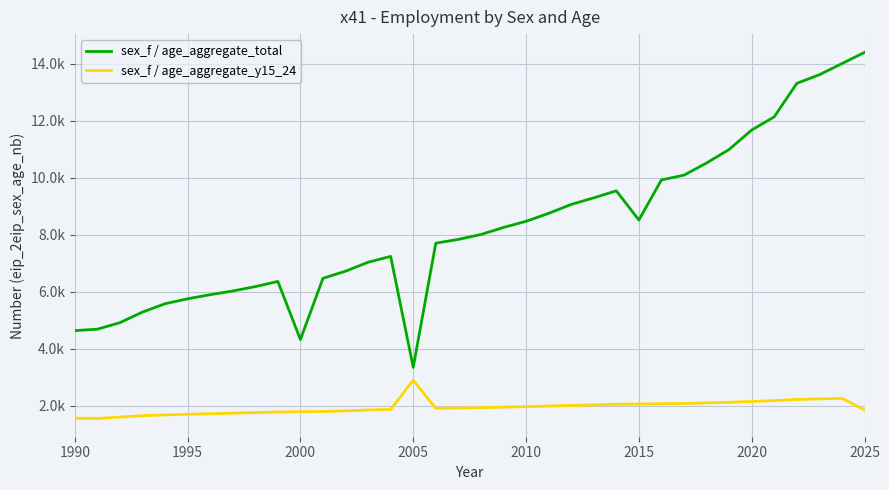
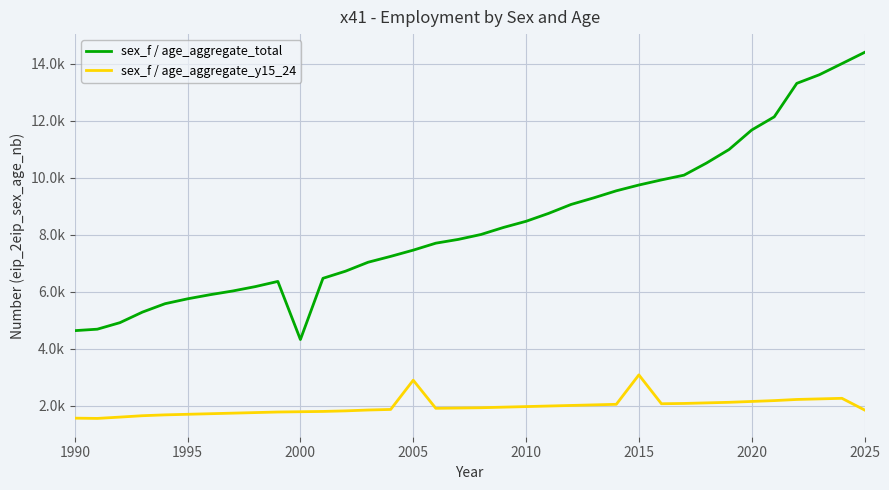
  {
    "sex_f / age_aggregate_total": {
      "1990": 4600,
      "1995": 5700,
      "2000": 4300,
-     "2005": 3300,
+     "2005": 7500,
      "2010": 8500,
-     "2015": 8500,
+     "2015": 9700,
      "2020": 11700,
      "2025": 14400
    },
    "sex_f / age_aggregate_y15_24": {
      "1990": 1600,
      "1995": 1700,
      "2000": 1800,
      "2005": 2900,
      "2010": 2000,
-     "2015": 2100,
+     "2015": 3100,
      "2020": 2200,
      "2025": 1900
    }
  }
